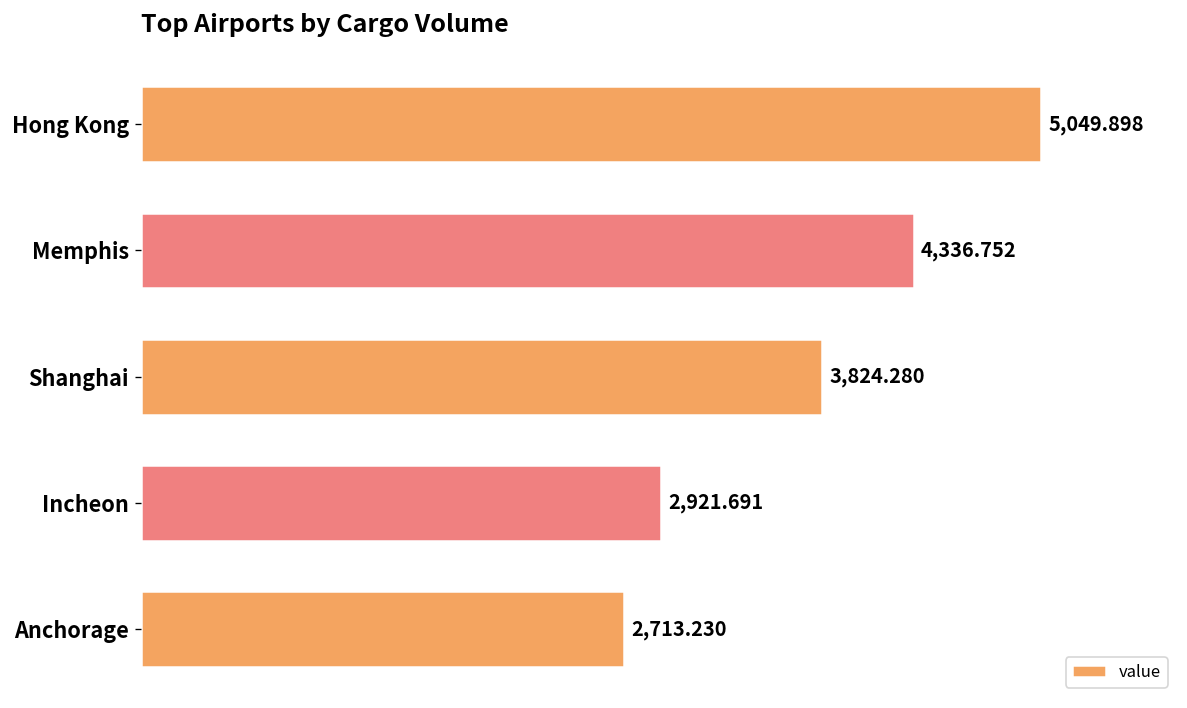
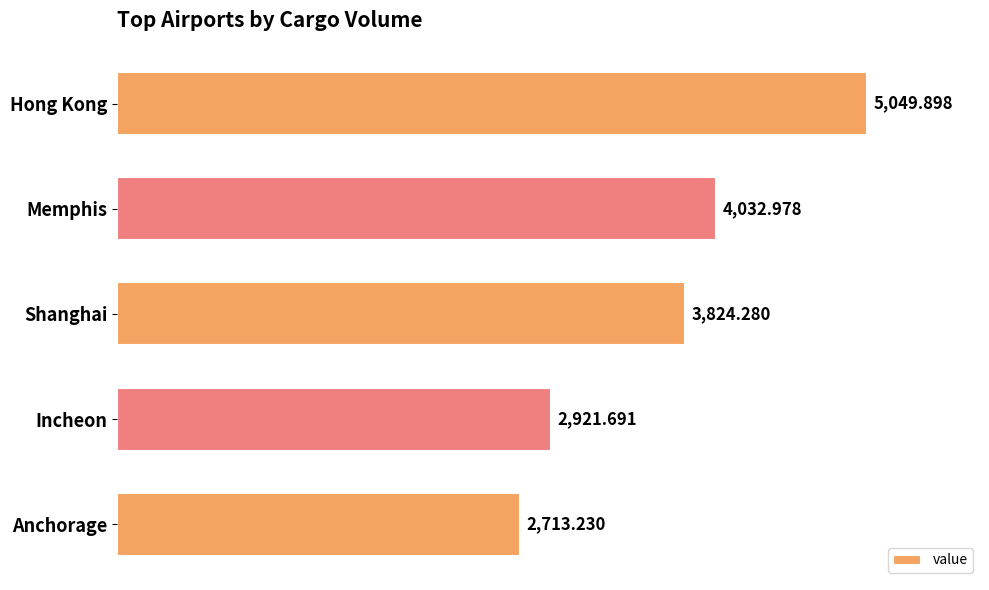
  {
    "Hong Kong": "5,049.898",
-   "Memphis": "4,336.752",
+   "Memphis": "4,032.978",
    "Shanghai": "3,824.280",
    "Incheon": "2,921.691",
    "Anchorage": "2,713.230"
  }
